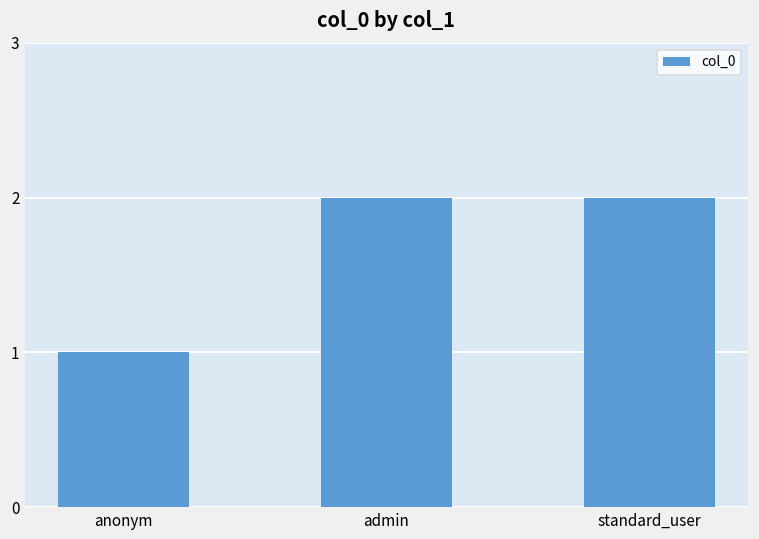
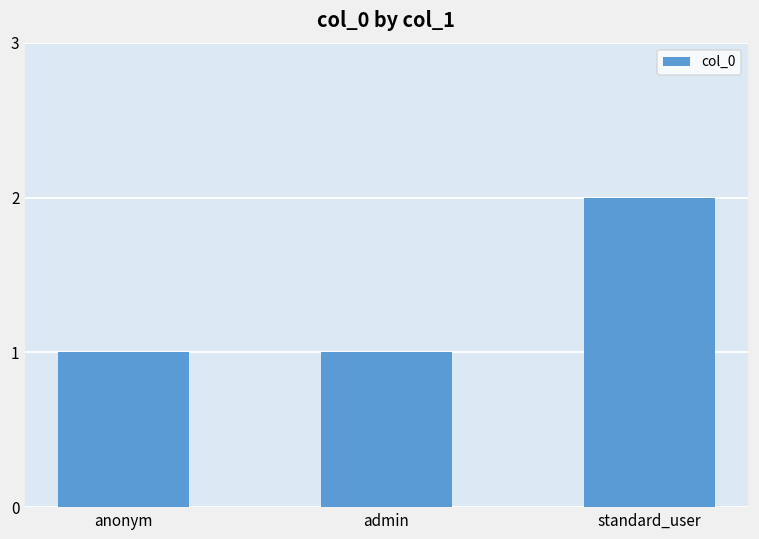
  {
    "anonym": 1,
-   "admin": 2,
+   "admin": 1,
    "standard_user": 2
  }
